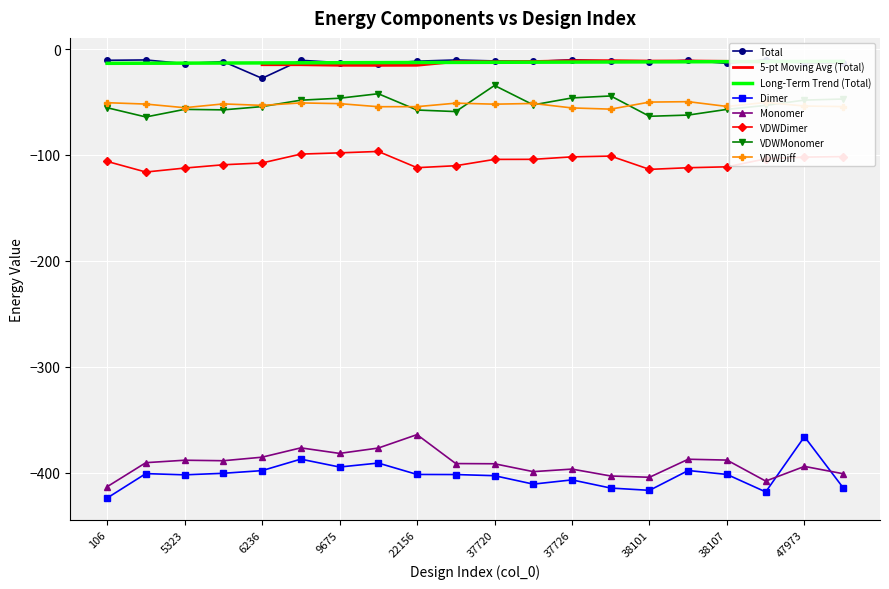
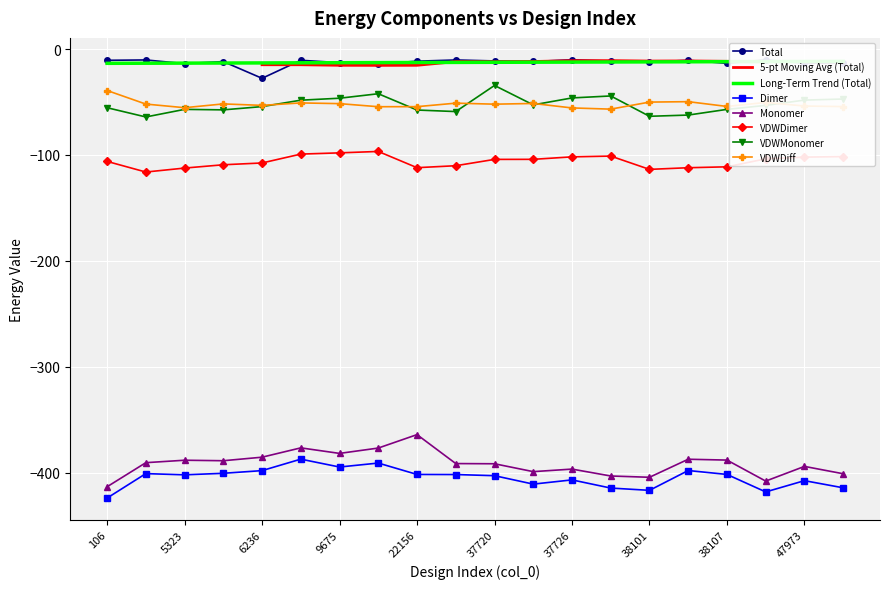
  {
    "Total": {
      "106": -11,
      "6236": -28
    },
    "Long-Term Trend (Total)": {
      "106": -14
    },
    "Dimer": {
      "106": -424,
      "5323": -402,
      "6236": -398,
      "9675": -395,
      "22156": -402,
      "37720": -403,
      "37726": -407,
      "38101": -417,
      "38107": -402,
-     "47973": -366
+     "47973": -408
    },
    "Monomer": {
      "106": -413,
      "5323": -388,
      "6236": -385,
      "9675": -382,
      "22156": -364,
      "37720": -392,
      "37726": -397,
      "38101": -404,
      "38107": -388,
      "47973": -394
    },
    "VDWMonomer": {
      "106": -55,
      "9675": -46,
      "22156": -58,
      "37720": -34,
      "37726": -46,
      "38101": -64,
      "38107": -57
    },
    "VDWDiff": {
-     "106": -51,
+     "106": -39,
      "9675": -52,
      "22156": -54,
      "37720": -52,
      "37726": -56,
      "38101": -50,
      "38107": -54
    }
  }
